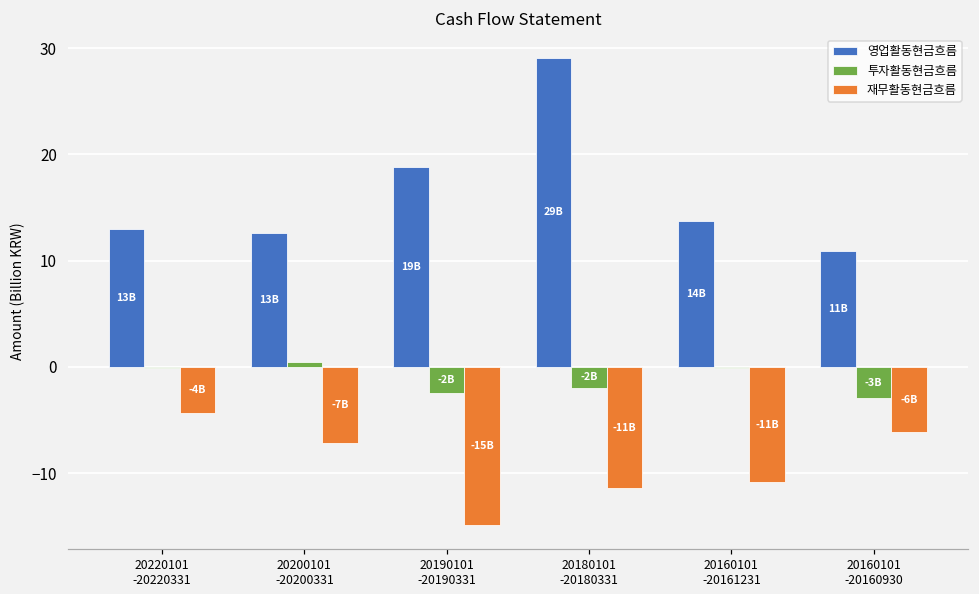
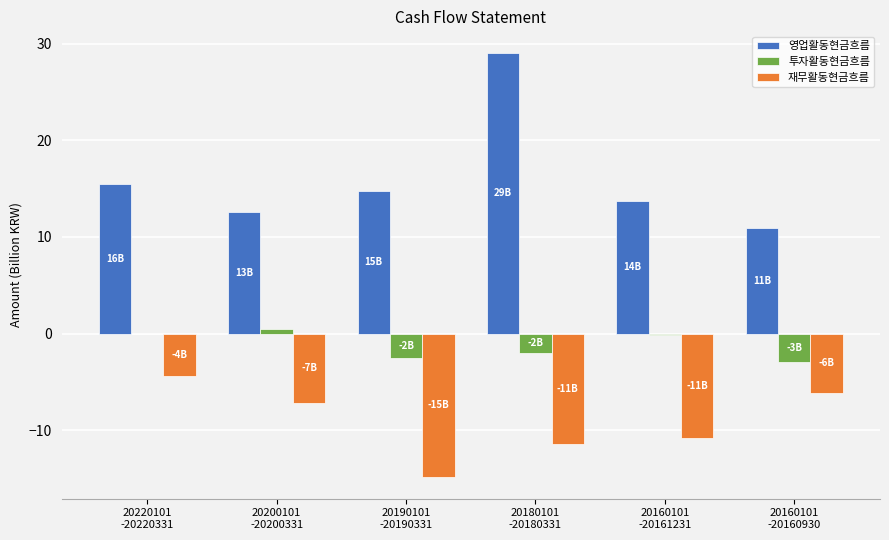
  {
    "영업활동현금흐름": {
-     "20220101 -20220331": "13B",
+     "20220101 -20220331": "16B",
      "20200101 -20200331": "13B",
-     "20190101 -20190331": "19B",
+     "20190101 -20190331": "15B",
      "20180101 -20180331": "29B",
      "20160101 -20161231": "14B",
      "20160101 -20160930": "11B"
    },
    "투자활동현금흐름": {
      "20190101 -20190331": "-2B",
      "20180101 -20180331": "-2B",
      "20160101 -20160930": "-3B"
    },
    "재무활동현금흐름": {
      "20220101 -20220331": "-4B",
      "20200101 -20200331": "-7B",
      "20190101 -20190331": "-15B",
      "20180101 -20180331": "-11B",
      "20160101 -20161231": "-11B",
      "20160101 -20160930": "-6B"
    }
  }
